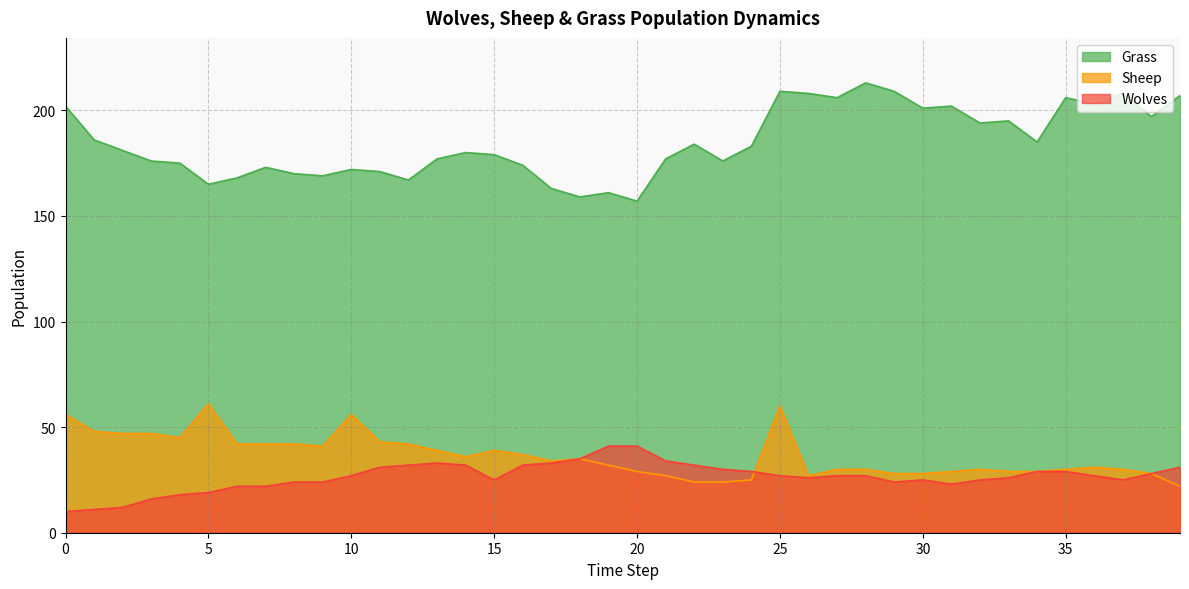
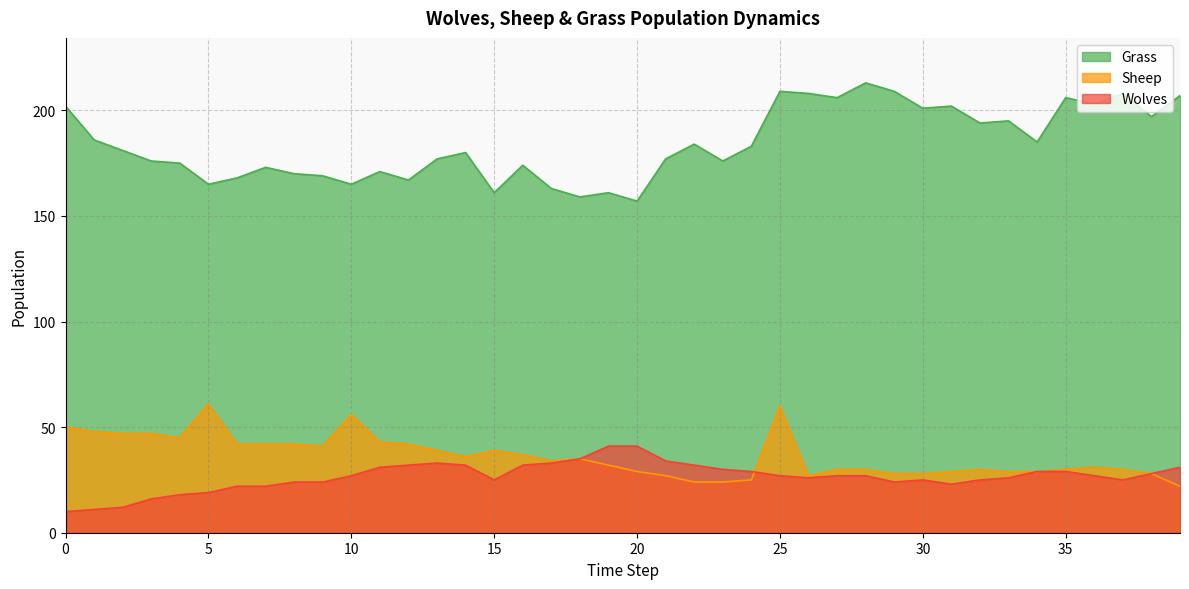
  {
    "Grass": {
      "0": 202,
      "5": 165,
-     "10": 172,
-     "15": 179,
+     "10": 165,
+     "15": 161,
      "20": 157,
      "25": 209,
      "30": 201,
      "35": 206
    },
    "Sheep": {
-     "0": 56,
+     "0": 50,
      "5": 61,
      "10": 56,
      "15": 39,
      "20": 29,
      "25": 60,
      "30": 28
    },
    "Wolves": {
      "0": 10,
      "5": 19,
      "10": 27,
      "15": 25,
      "20": 41,
      "25": 27,
      "30": 25
    }
  }
